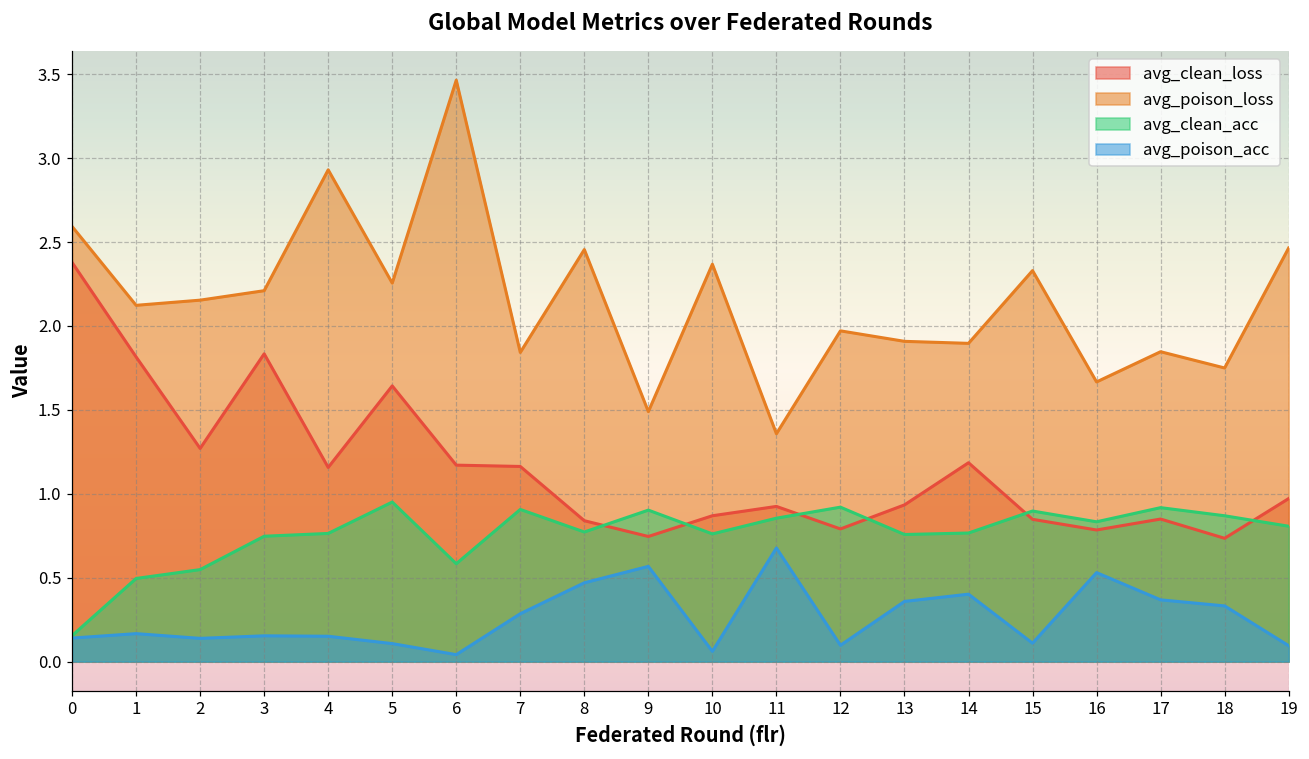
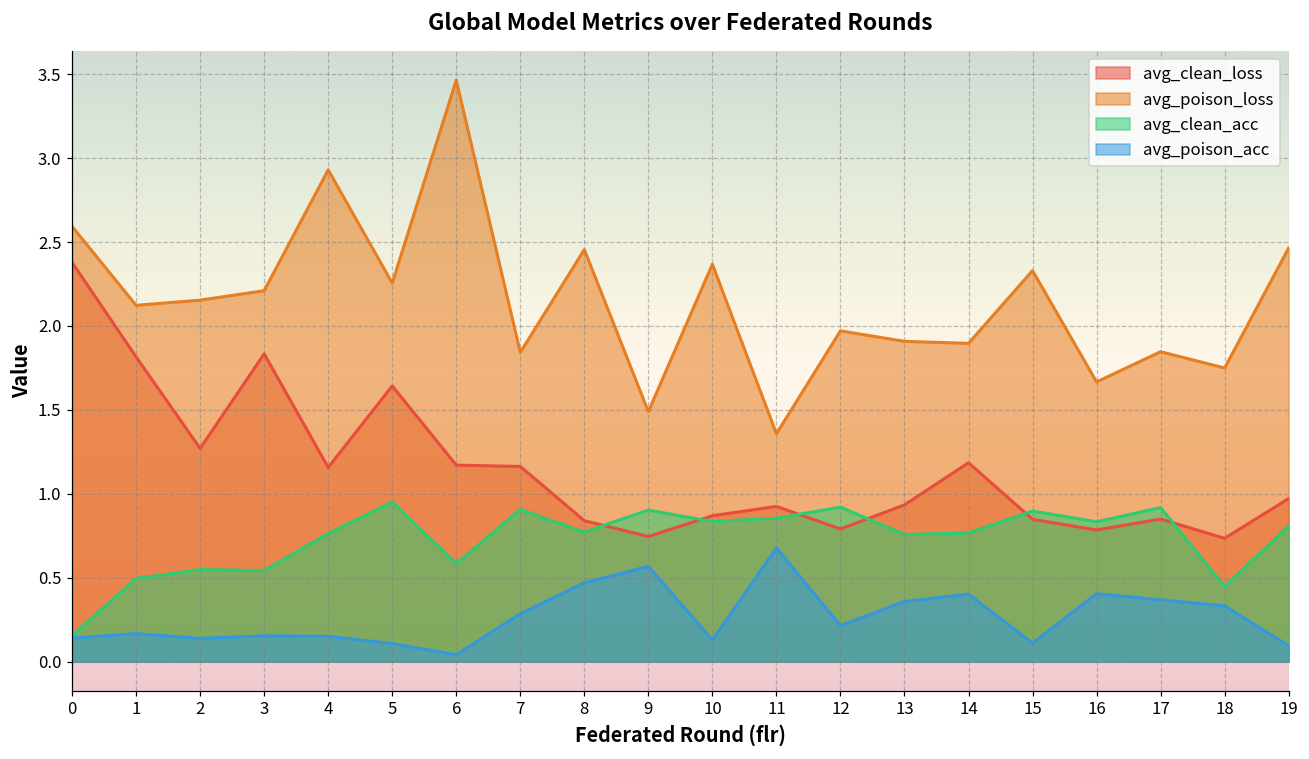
  {
    "avg_clean_acc": {
      "1": 0.50,
      "2": 0.55,
-     "3": 0.75,
+     "3": 0.54,
      "4": 0.76,
      "5": 0.95,
      "6": 0.58,
      "7": 0.91,
      "8": 0.77,
      "9": 0.90,
-     "10": 0.76,
+     "10": 0.83,
      "11": 0.85,
      "12": 0.92,
      "13": 0.76,
      "14": 0.77,
      "15": 0.90,
      "16": 0.83,
      "17": 0.92,
-     "18": 0.87,
+     "18": 0.45,
      "19": 0.81
    },
    "avg_poison_acc": {
      "1": 0.17,
      "2": 0.14,
      "3": 0.15,
      "4": 0.15,
      "5": 0.11,
      "6": 0.04,
      "7": 0.29,
      "8": 0.47,
      "9": 0.57,
-     "10": 0.06,
+     "10": 0.13,
      "11": 0.68,
-     "12": 0.10,
+     "12": 0.21,
      "13": 0.36,
      "14": 0.40,
      "15": 0.11,
-     "16": 0.53,
+     "16": 0.40,
      "17": 0.37,
      "18": 0.33,
      "19": 0.09
    }
  }
